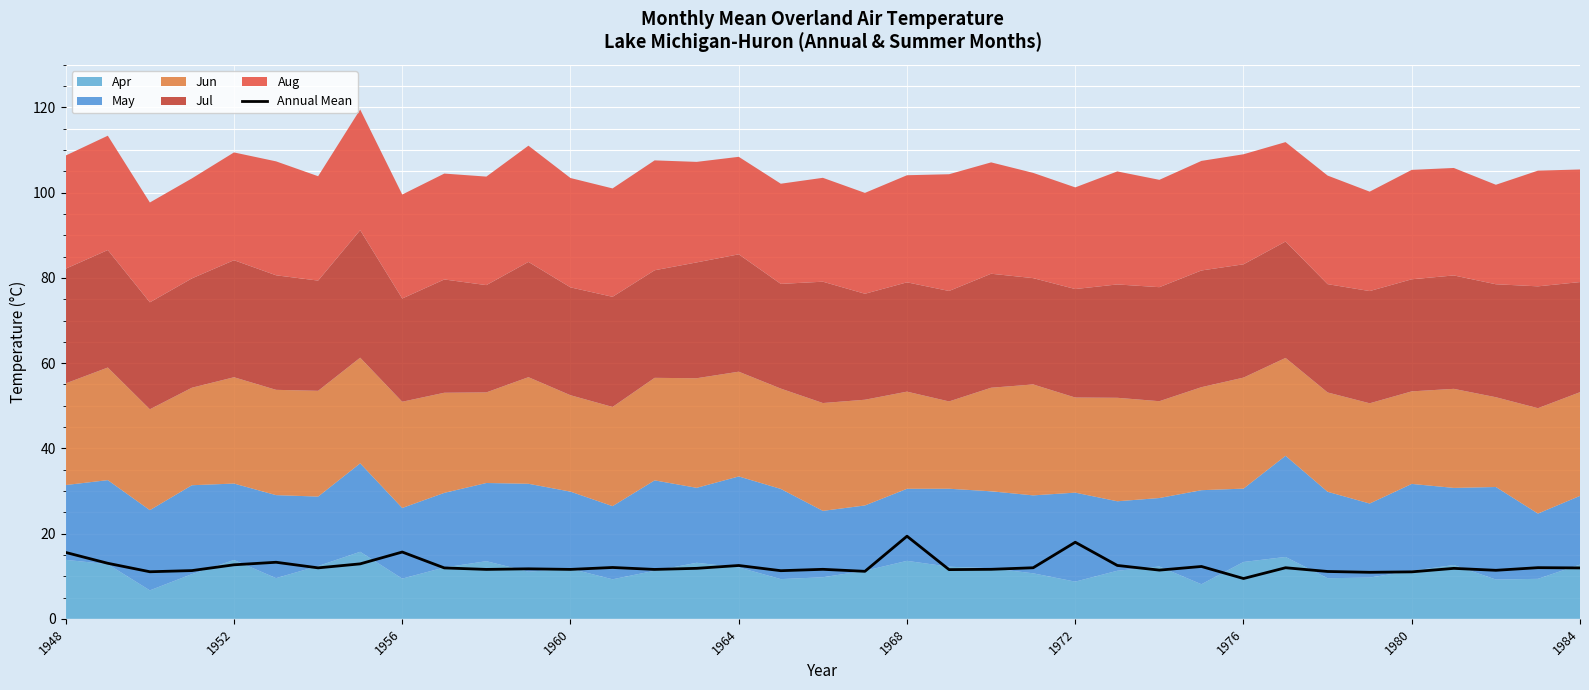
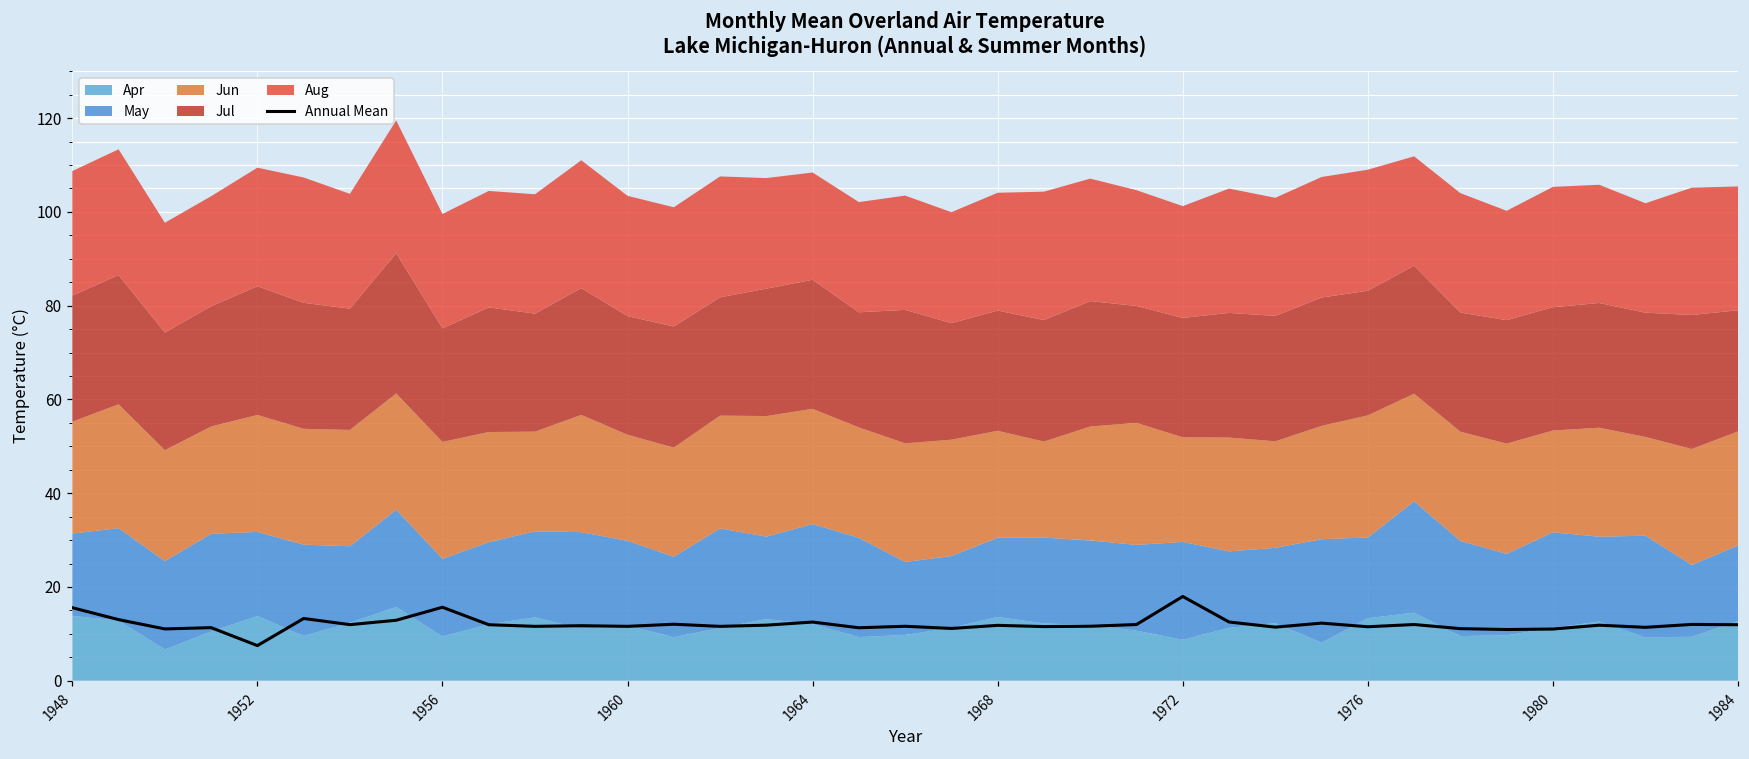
  {
    "Annual Mean": {
      "1948": 16,
-     "1952": 13,
+     "1952": 7,
      "1956": 16,
-     "1968": 19,
+     "1968": 12,
      "1972": 18,
-     "1976": 9,
+     "1976": 12,
      "1984": 12
    }
  }
